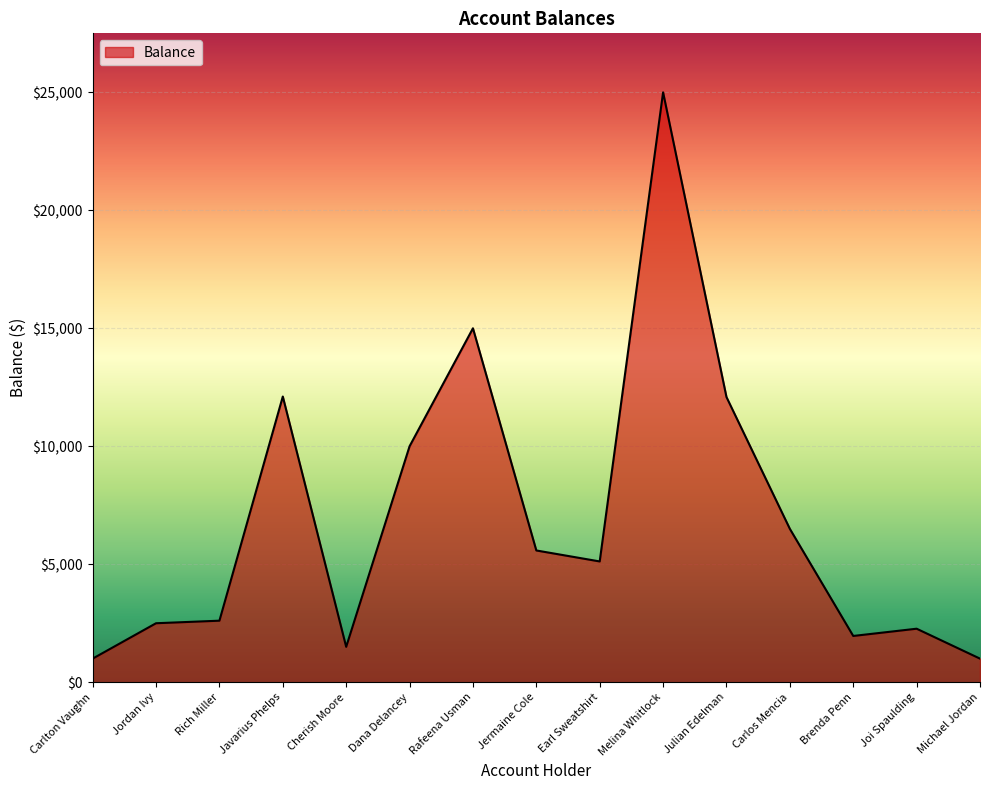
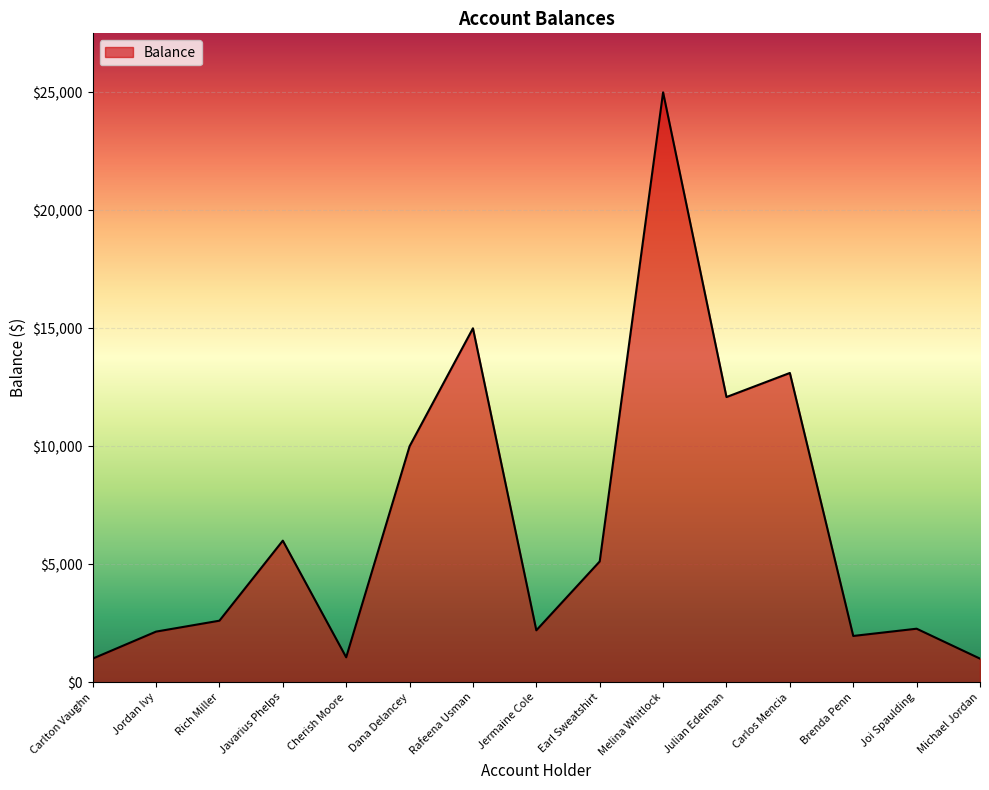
  {
    "Carlton Vaughn": "$1,000",
-   "Jordan Ivy": "$2,500",
+   "Jordan Ivy": "$2,100",
    "Rich Miller": "$2,600",
-   "Javarius Phelps": "$12,100",
-   "Cherish Moore": "$1,500",
+   "Javarius Phelps": "$6,000",
+   "Cherish Moore": "$1,100",
    "Dana Delancey": "$10,000",
    "Rafeena Usman": "$15,000",
-   "Jermaine Cole": "$5,600",
+   "Jermaine Cole": "$2,200",
    "Earl Sweatshirt": "$5,100",
    "Melina Whitlock": "$25,000",
    "Julian Edelman": "$12,100",
-   "Carlos Mencia": "$6,500",
+   "Carlos Mencia": "$13,100",
    "Brenda Penn": "$2,000",
    "Joi Spaulding": "$2,300",
    "Michael Jordan": "$1,000"
  }
